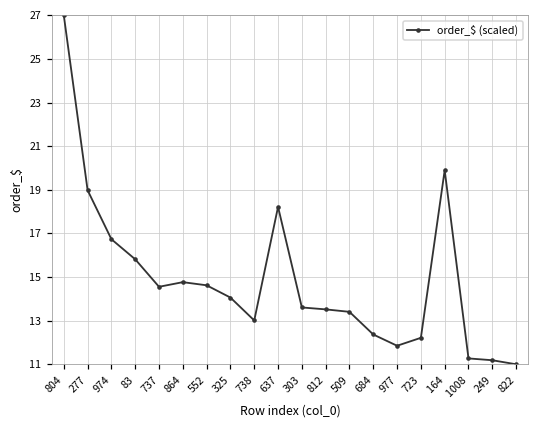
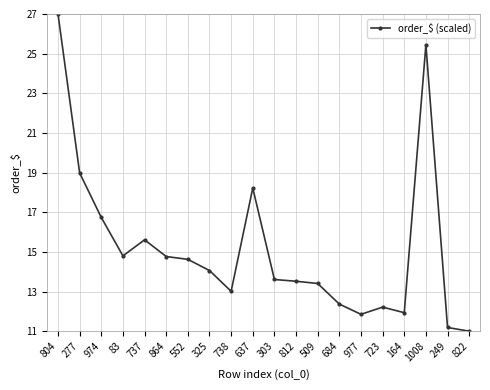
  {
    "804": 27.0,
    "277": 19.0,
    "974": 16.7,
-   "83": 15.8,
-   "737": 14.6,
+   "83": 14.8,
+   "737": 15.6,
    "864": 14.8,
    "552": 14.6,
    "325": 14.1,
    "738": 13.0,
    "637": 18.2,
    "303": 13.6,
    "812": 13.5,
    "509": 13.4,
    "684": 12.4,
    "977": 11.8,
    "723": 12.2,
-   "164": 19.9,
-   "1008": 11.3,
+   "164": 11.9,
+   "1008": 25.4,
    "249": 11.2,
    "822": 11.0
  }
